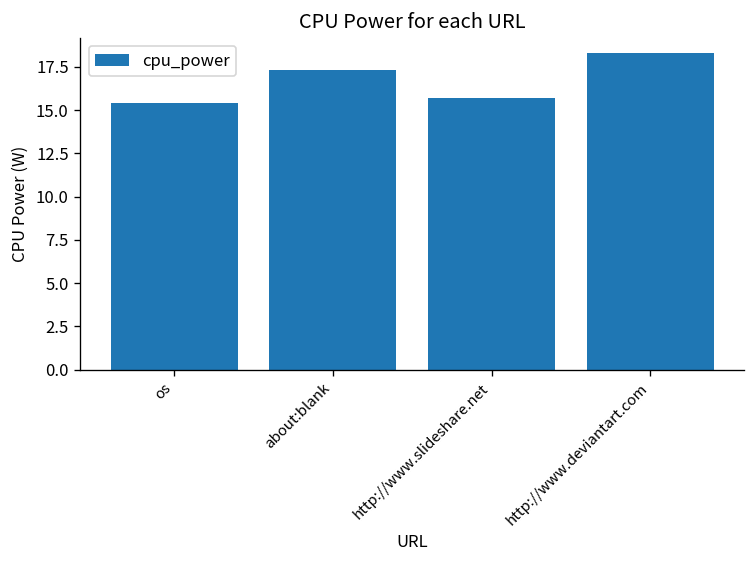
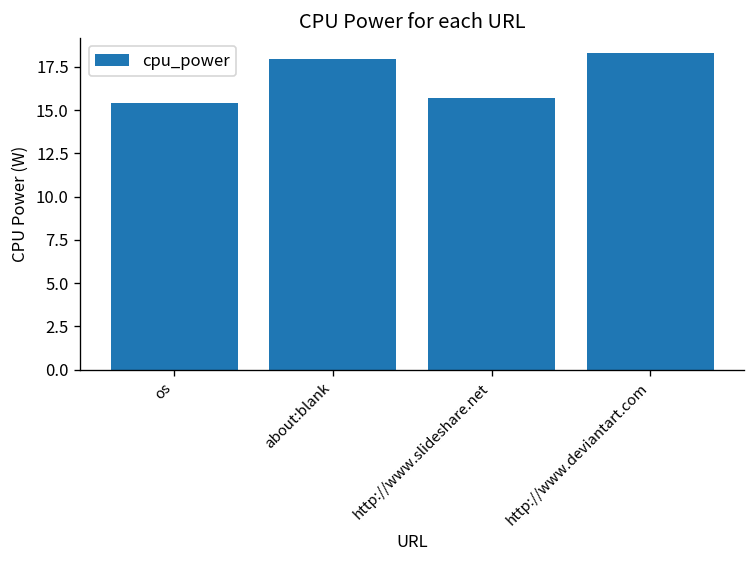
  {
    "os": 15.4,
-   "about:blank": 17.3,
+   "about:blank": 18.0,
    "http://www.slideshare.net": 15.7,
    "http://www.deviantart.com": 18.3
  }
